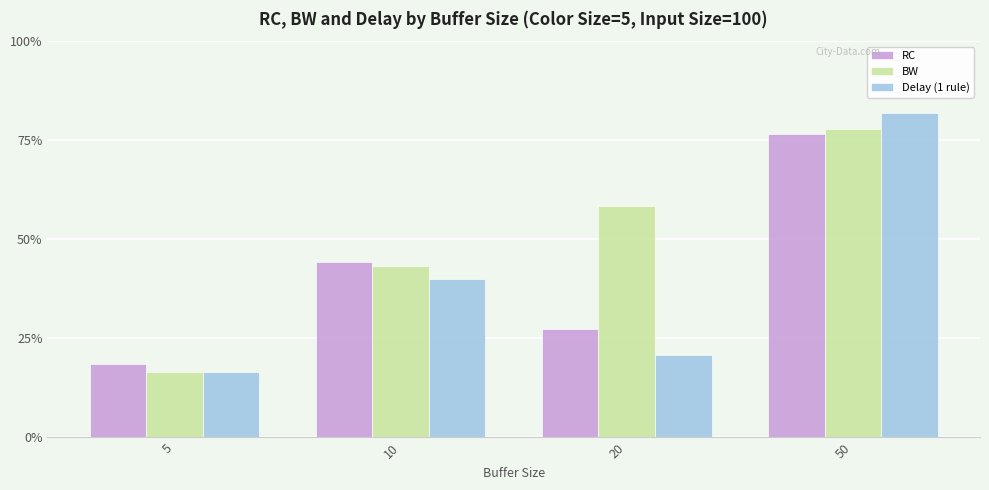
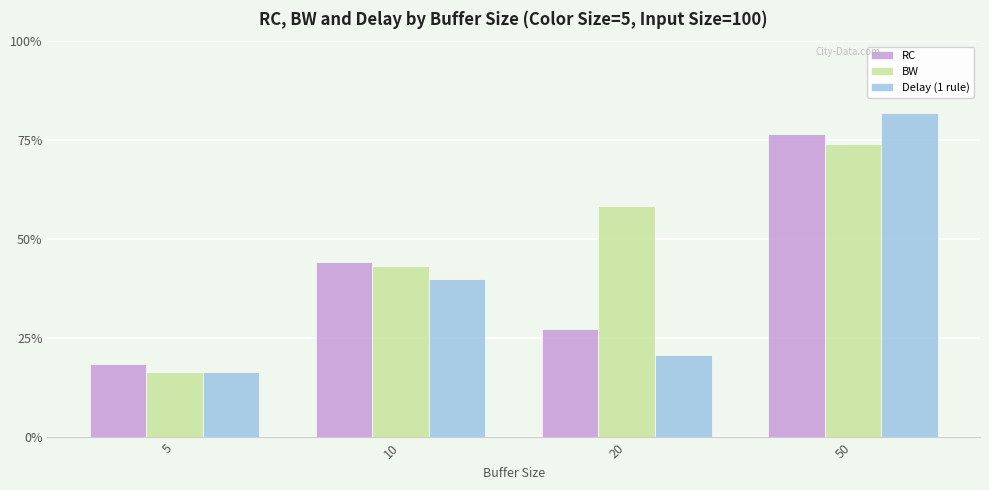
  {
    "BW": {
      "5": "17%",
      "10": "43%",
      "20": "58%",
-     "50": "78%"
+     "50": "74%"
    }
  }
